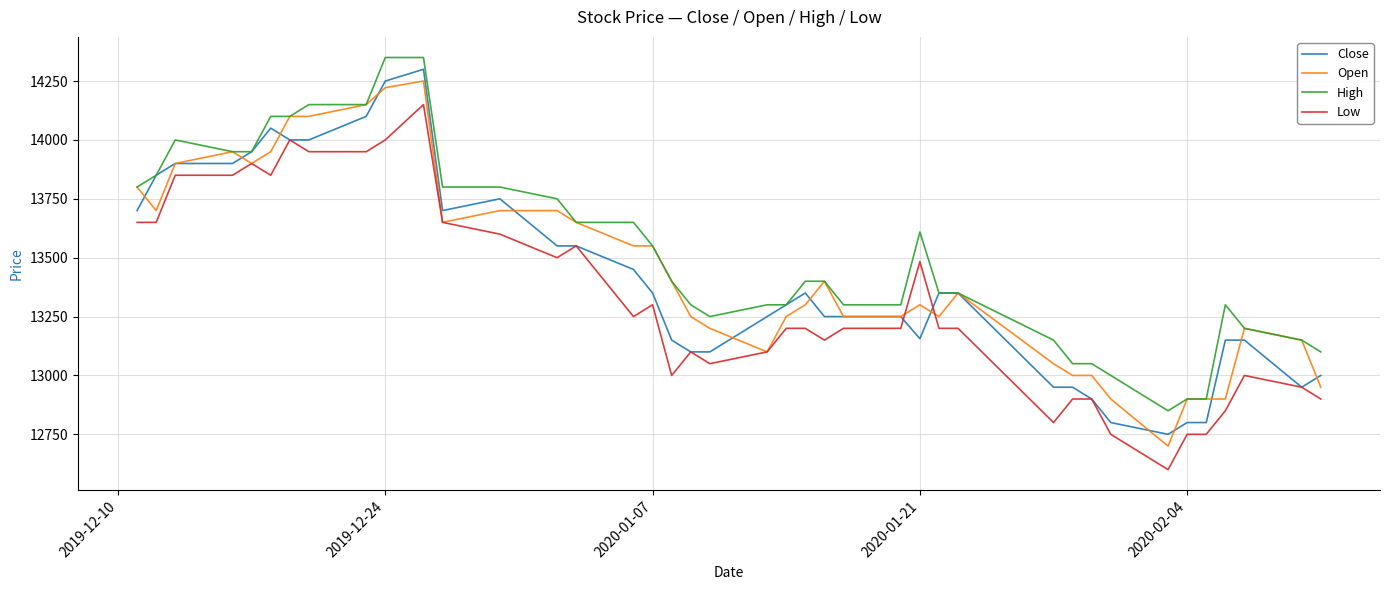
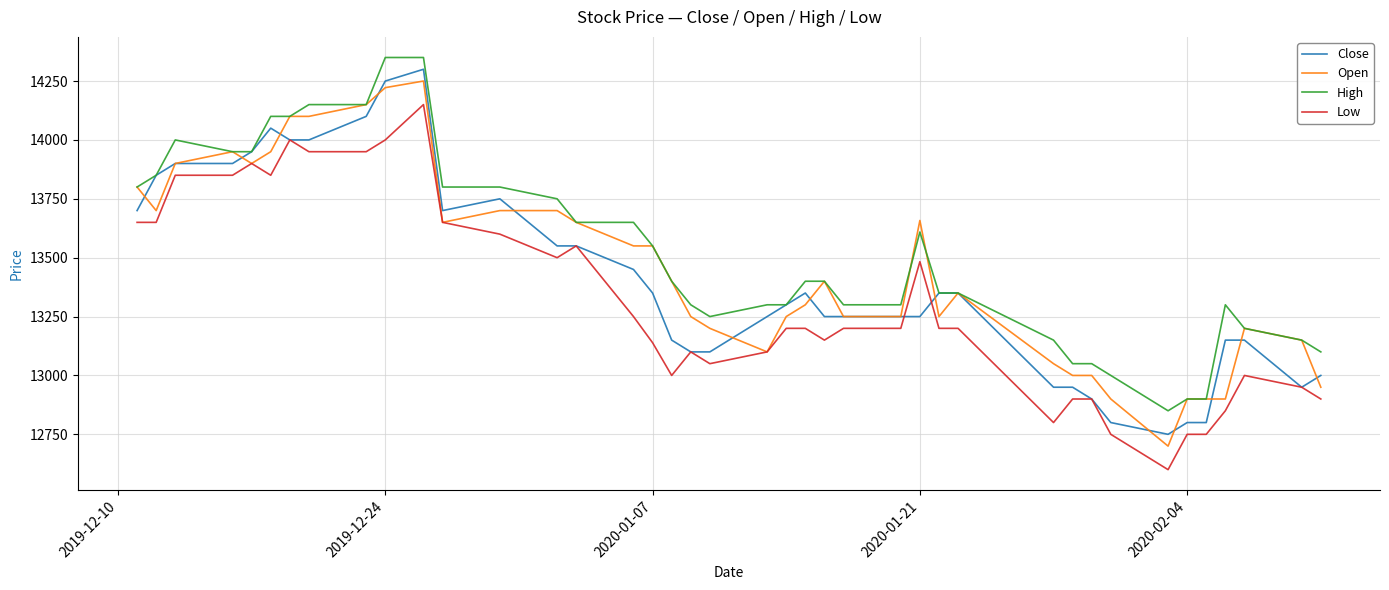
  {
    "Close": {
      "2019-12-24": 14250,
      "2020-01-07": 13350,
-     "2020-01-21": 13160,
+     "2020-01-21": 13250,
      "2020-02-04": 12800
    },
    "Open": {
      "2019-12-24": 14220,
-     "2020-01-21": 13300
+     "2020-01-21": 13660
    },
    "High": {
      "2019-12-24": 14350,
      "2020-01-21": 13610
    },
    "Low": {
      "2019-12-24": 14000,
-     "2020-01-07": 13300,
+     "2020-01-07": 13140,
      "2020-01-21": 13480,
      "2020-02-04": 12750
    }
  }
